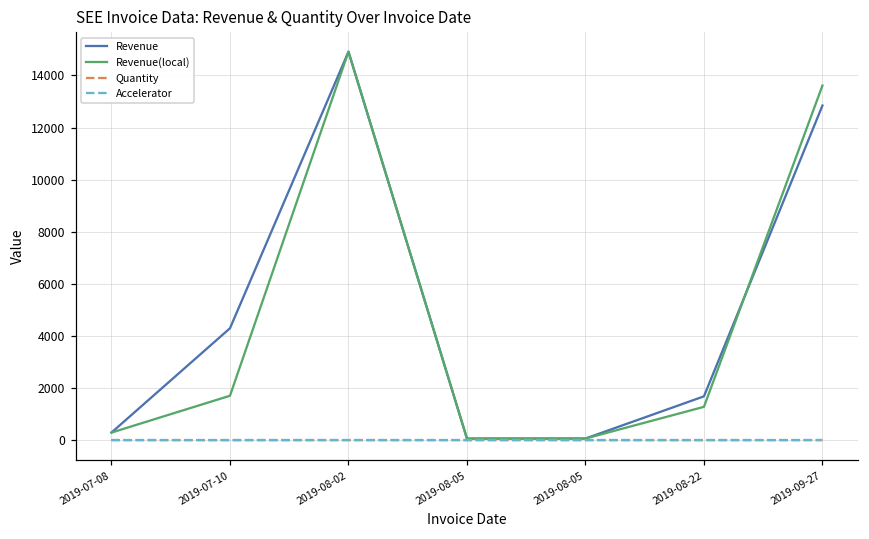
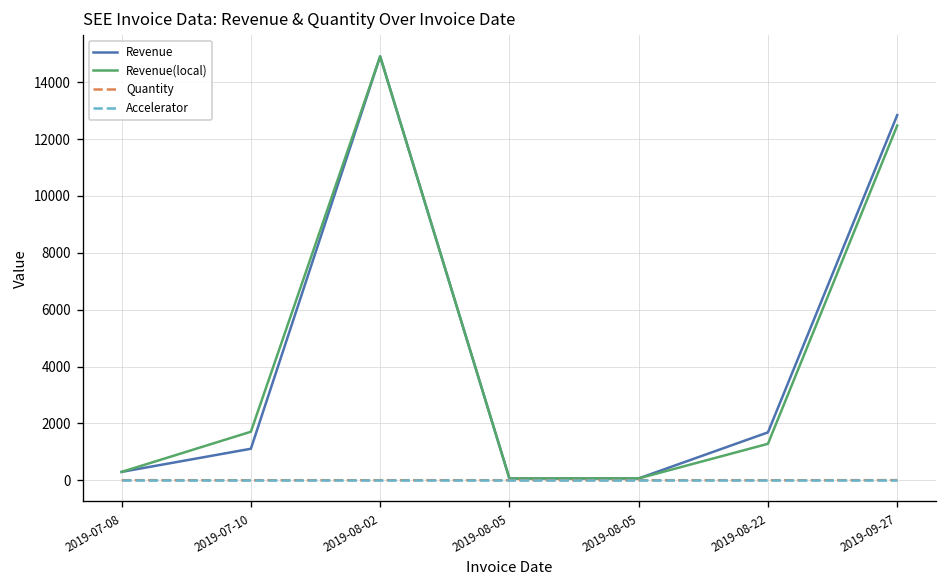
  {
    "Revenue": {
-     "2019-07-10": 4300,
+     "2019-07-10": 1100,
      "2019-08-22": 1700,
      "2019-09-27": 12800
    },
    "Revenue(local)": {
      "2019-07-10": 1700,
      "2019-08-22": 1300,
-     "2019-09-27": 13600
+     "2019-09-27": 12500
    },
    "Accelerator": {
      "2019-07-08": 0,
      "2019-07-10": 0,
      "2019-08-02": 0,
      "2019-08-22": 0,
      "2019-09-27": 0
    }
  }
